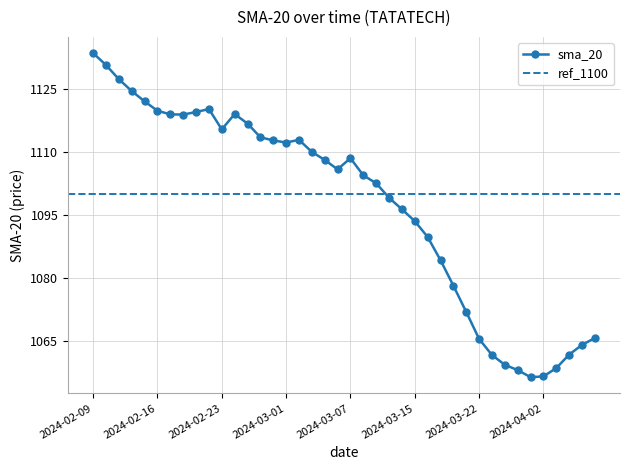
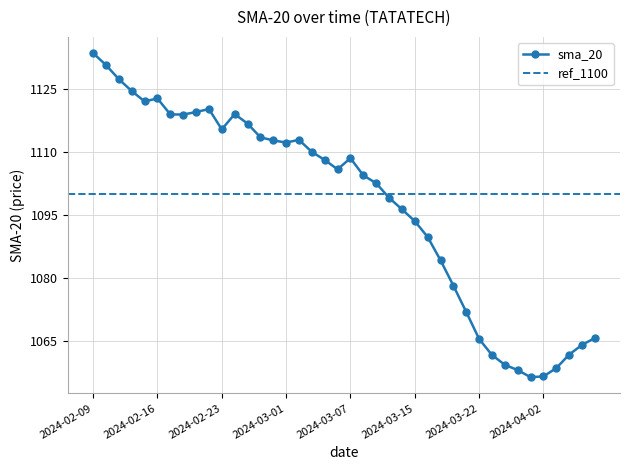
  {
    "2024-02-09": 1134,
-   "2024-02-16": 1120,
+   "2024-02-16": 1123,
    "2024-02-23": 1115,
    "2024-03-01": 1112,
    "2024-03-07": 1108,
    "2024-03-15": 1093,
    "2024-03-22": 1065,
    "2024-04-02": 1056
  }
